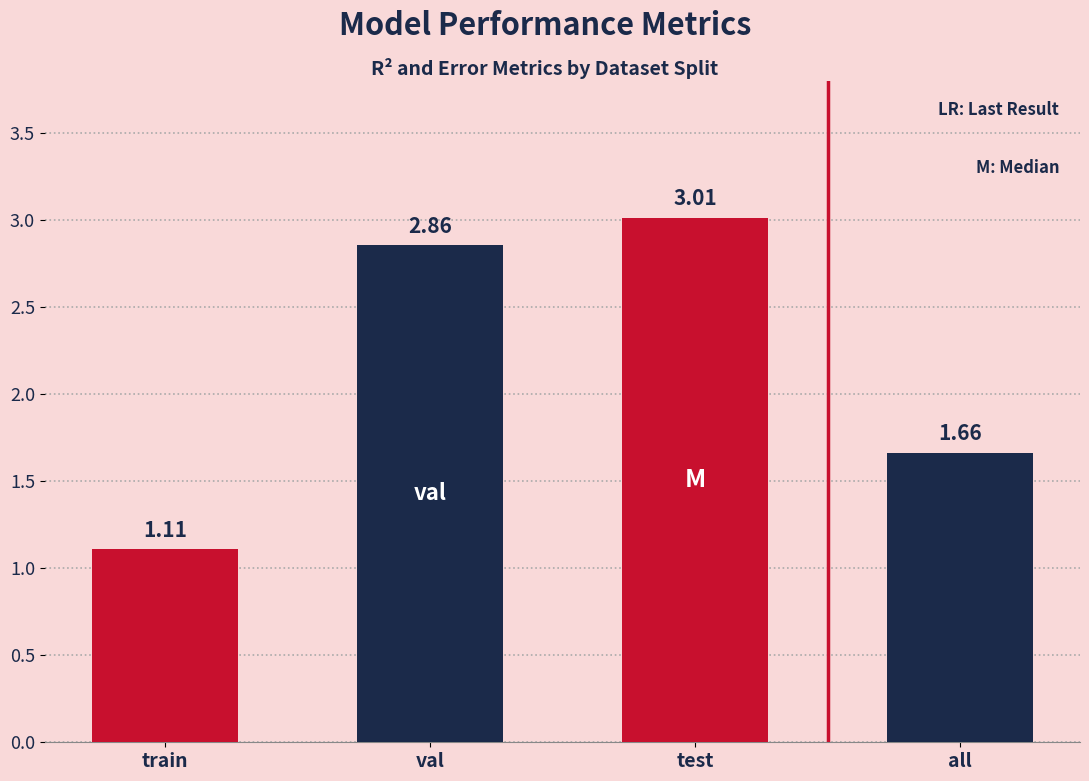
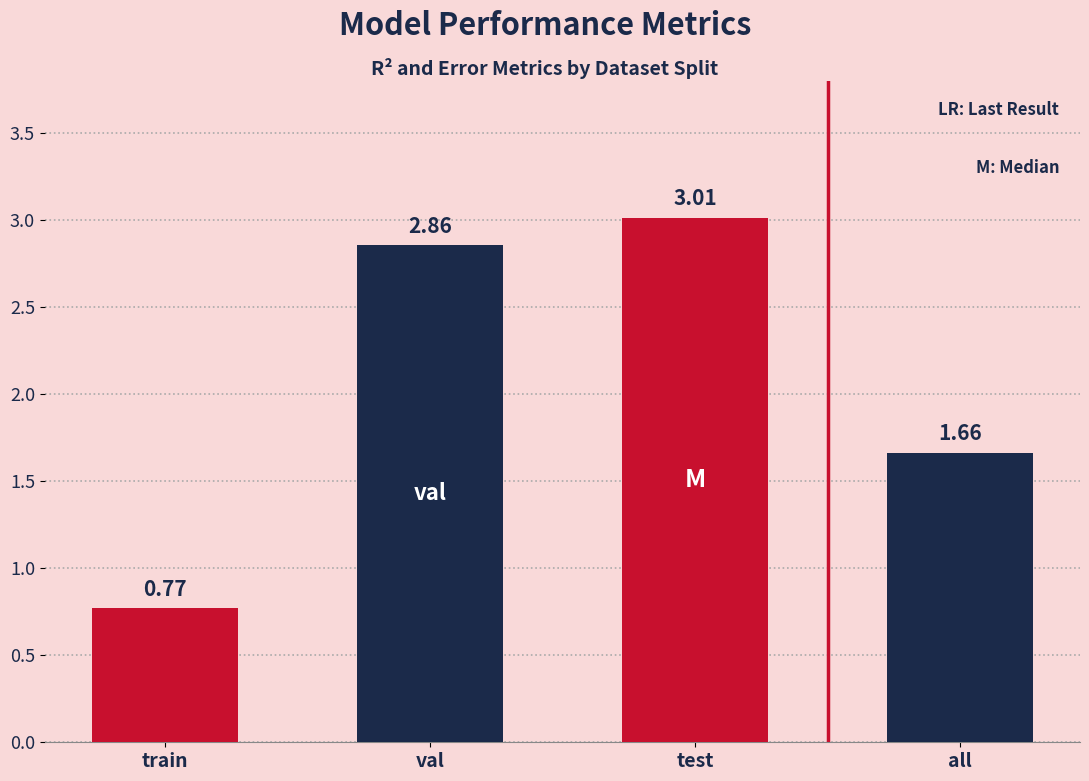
  {
-   "train": 1.11,
+   "train": 0.77,
    "val": 2.86,
    "test": 3.01,
    "all": 1.66
  }
